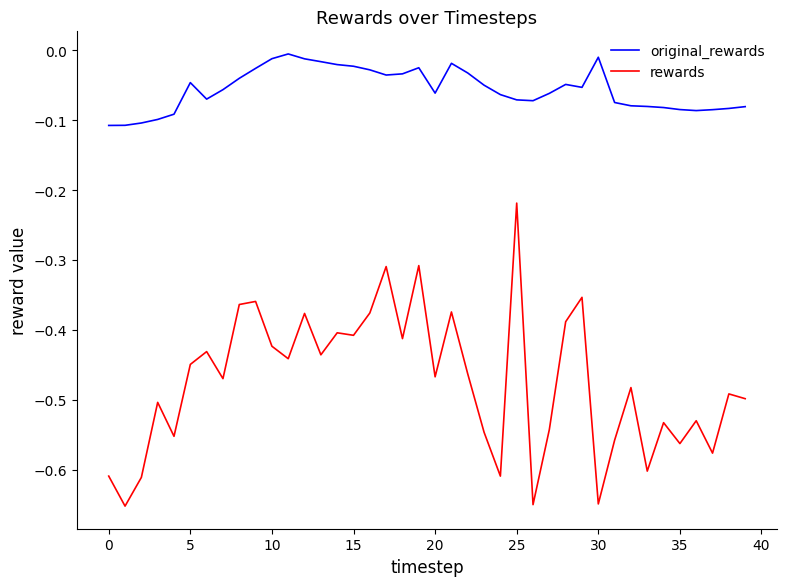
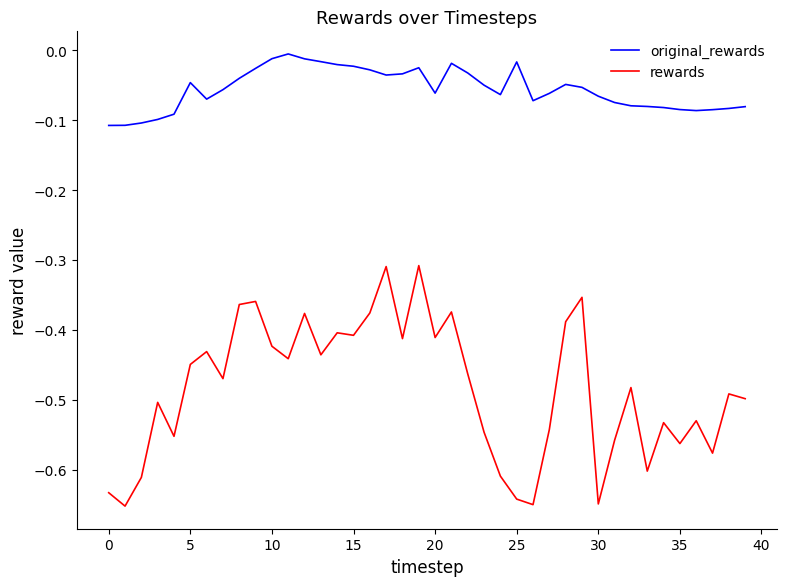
  {
    "original_rewards": {
      "0": -0.11,
      "5": -0.05,
      "10": -0.01,
      "15": -0.02,
      "20": -0.06,
-     "25": -0.07,
-     "30": -0.01,
+     "25": -0.02,
+     "30": -0.07,
      "35": -0.09
    },
    "rewards": {
-     "0": -0.61,
+     "0": -0.63,
      "5": -0.45,
      "10": -0.42,
      "15": -0.41,
-     "20": -0.47,
-     "25": -0.22,
+     "20": -0.41,
+     "25": -0.64,
      "30": -0.65,
      "35": -0.56
    }
  }
